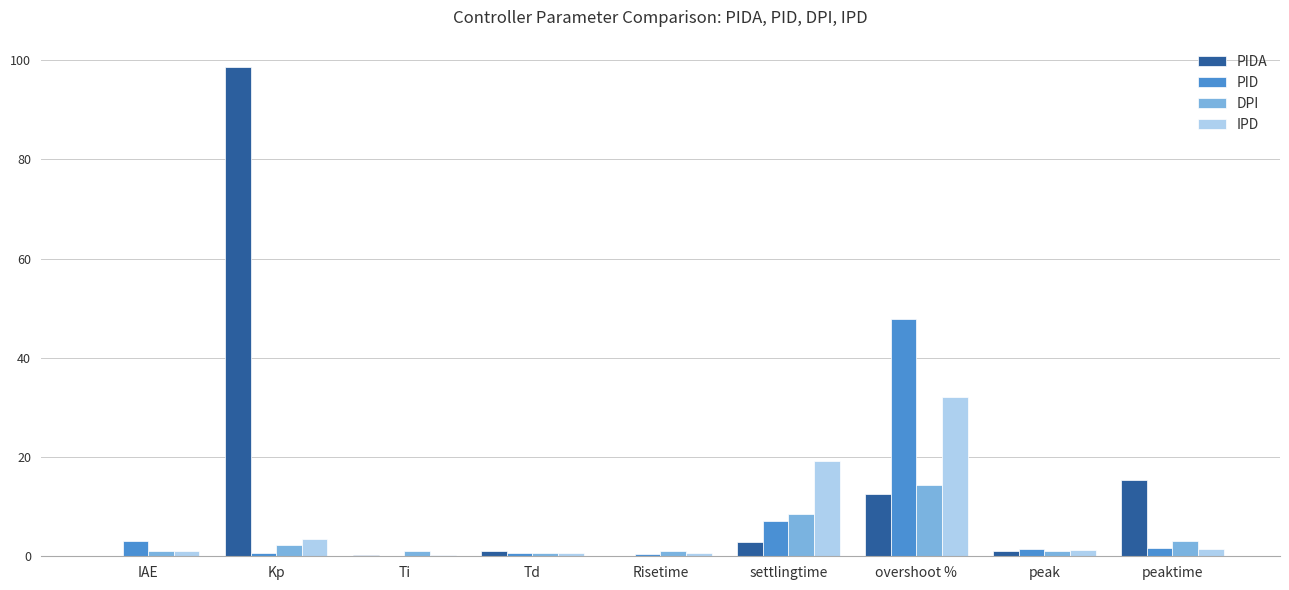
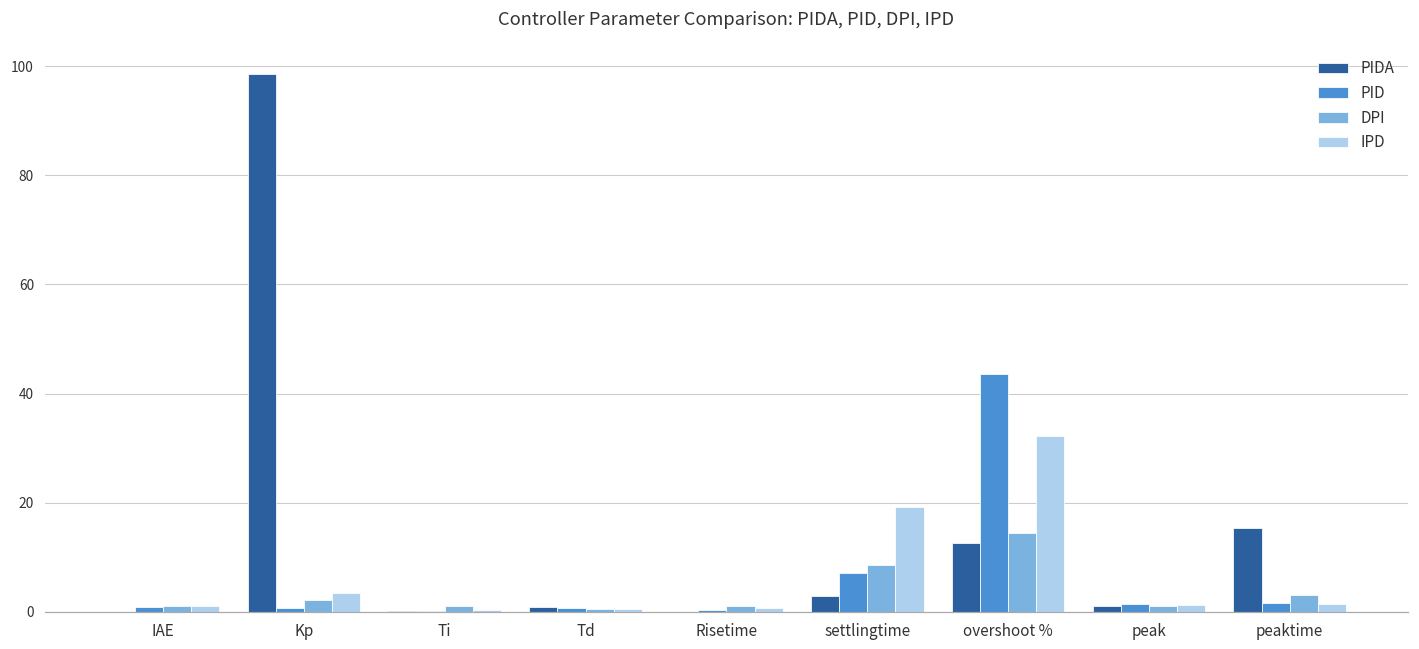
  {
    "PIDA": {
      "Kp": 99,
      "Td": 1,
      "settlingtime": 3,
      "overshoot %": 13,
      "peak": 1,
      "peaktime": 15
    },
    "PID": {
-     "IAE": 3,
+     "IAE": 1,
      "Kp": 1,
      "Td": 1,
      "settlingtime": 7,
-     "overshoot %": 48,
+     "overshoot %": 44,
      "peak": 1,
      "peaktime": 2
    },
    "DPI": {
      "IAE": 1,
      "Kp": 2,
      "Ti": 1,
      "Td": 1,
      "Risetime": 1,
      "settlingtime": 9,
      "overshoot %": 14,
      "peak": 1,
      "peaktime": 3
    },
    "IPD": {
      "IAE": 1,
      "Kp": 3,
      "Td": 1,
      "Risetime": 1,
      "settlingtime": 19,
      "overshoot %": 32,
      "peak": 1,
      "peaktime": 1
    }
  }
